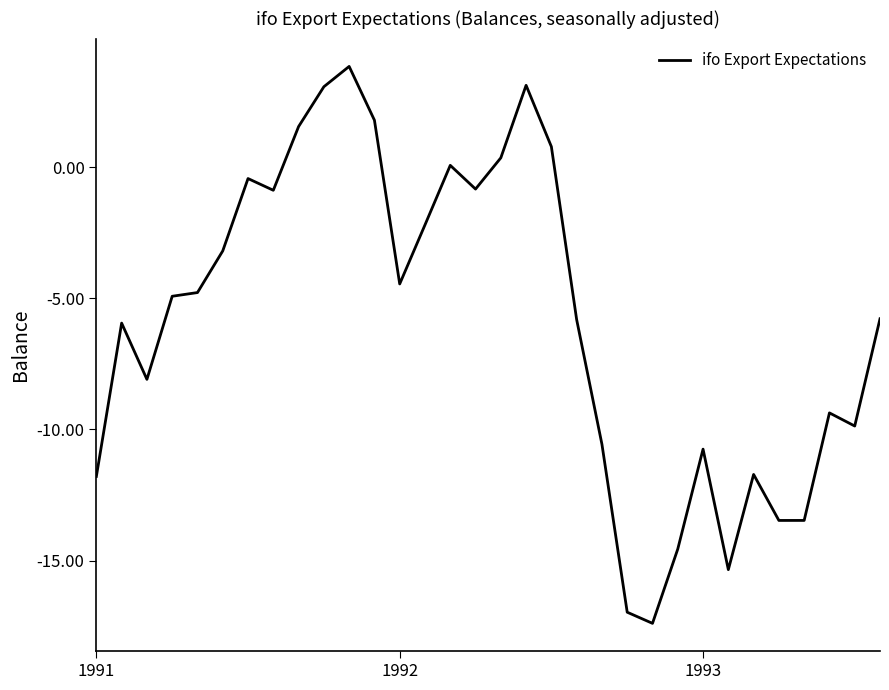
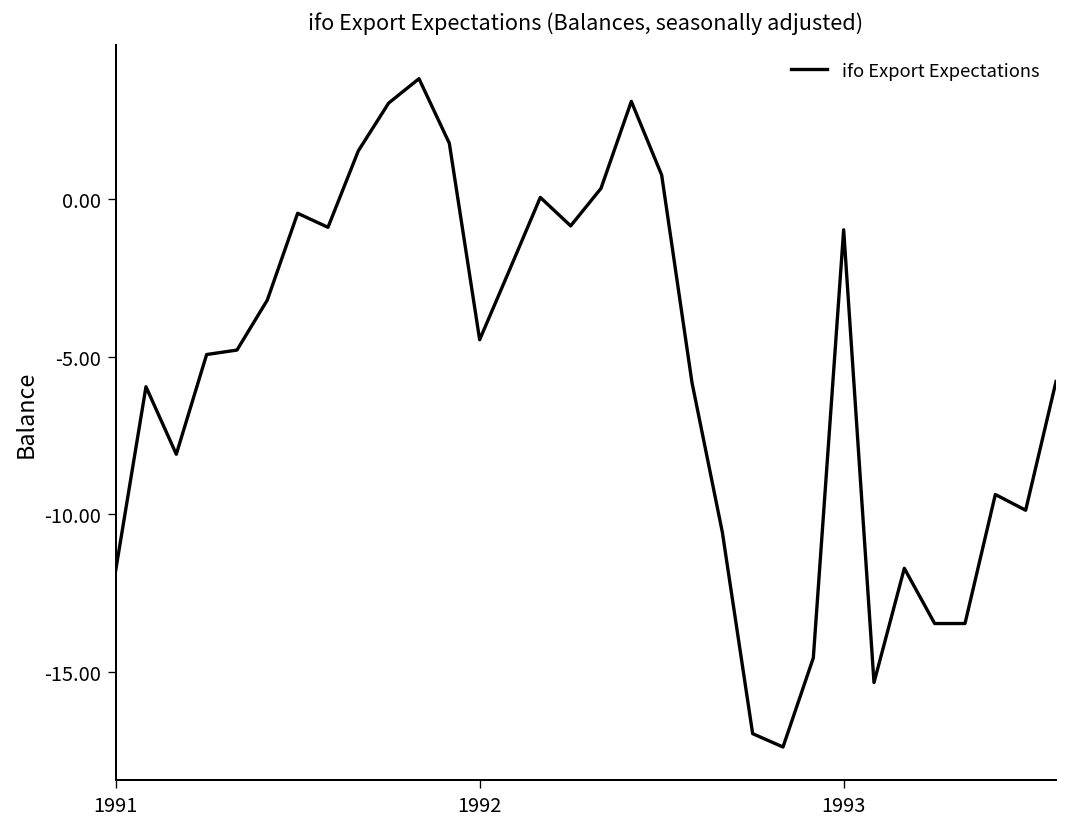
  {
    "1991": -11.8,
    "1992": -4.5,
-   "1993": -10.7
+   "1993": -1.0
  }
